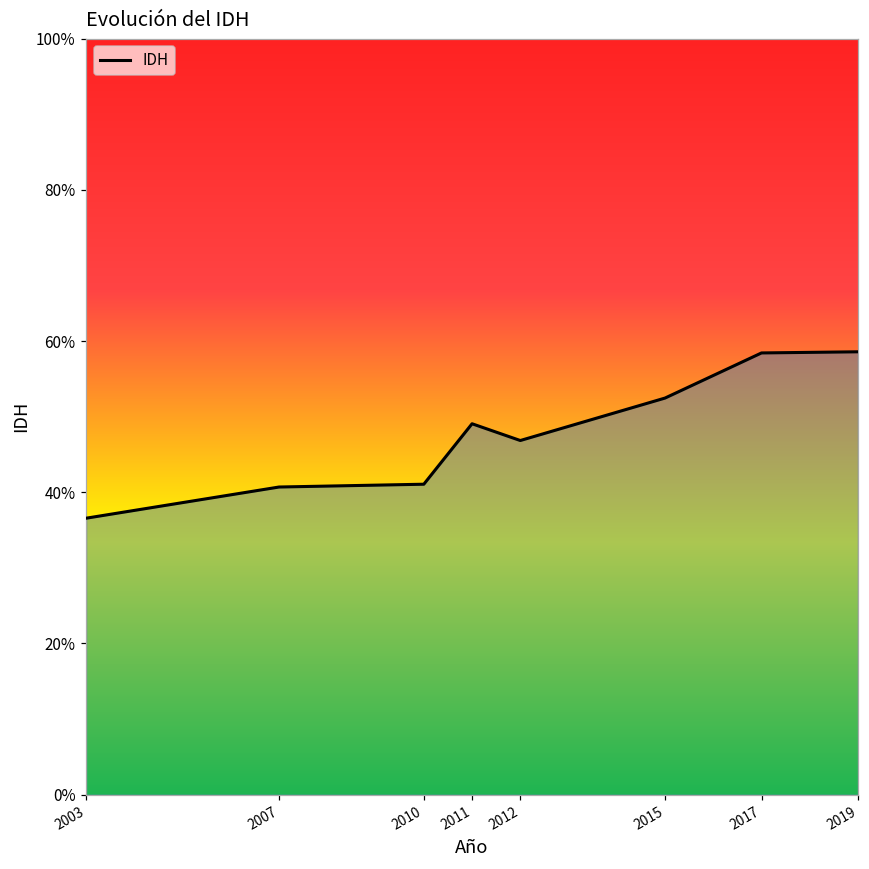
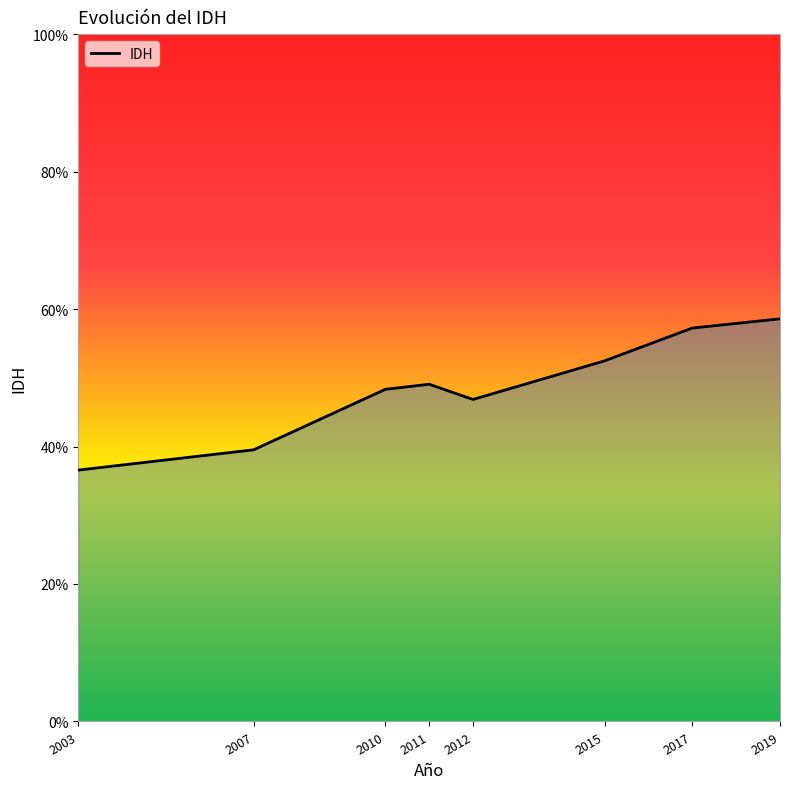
  {
    "2003": "37%",
-   "2007": "41%",
-   "2010": "41%",
+   "2007": "40%",
+   "2010": "48%",
    "2011": "49%",
    "2012": "47%",
    "2015": "52%",
-   "2017": "58%",
+   "2017": "57%",
    "2019": "59%"
  }
